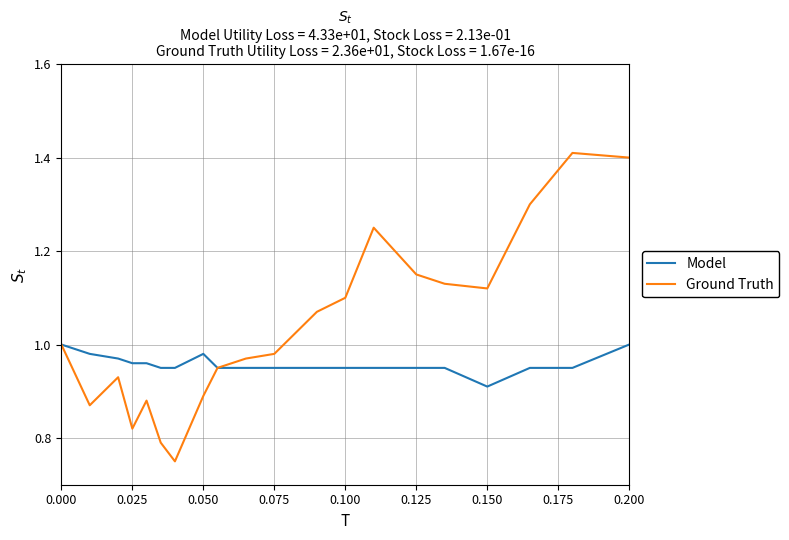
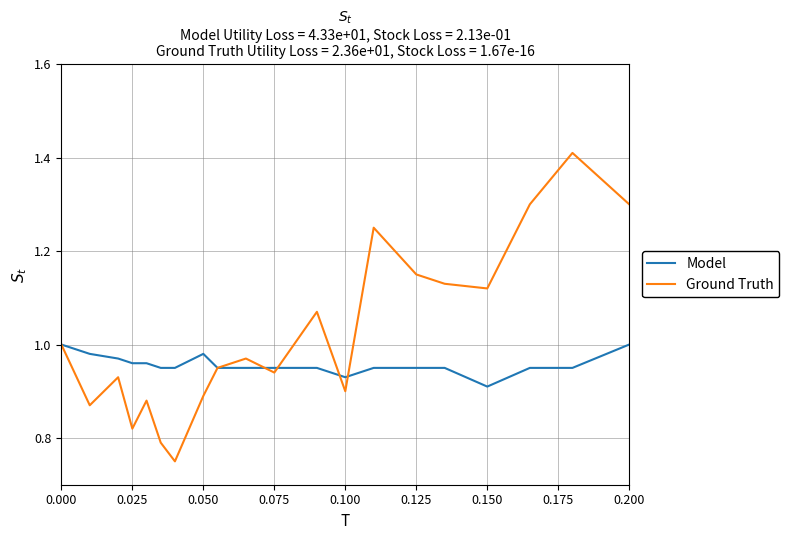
  {
    "Model": {
      "0.025": 0.96,
      "0.050": 0.98,
      "0.075": 0.95,
-     "0.100": 0.95,
+     "0.100": 0.93,
      "0.125": 0.95,
      "0.150": 0.91,
      "0.200": 1.00
    },
    "Ground Truth": {
      "0.025": 0.82,
      "0.050": 0.89,
-     "0.075": 0.98,
-     "0.100": 1.1,
+     "0.075": 0.94,
+     "0.100": 0.9,
      "0.125": 1.15,
      "0.150": 1.12,
-     "0.200": 1.4
+     "0.200": 1.3
    }
  }
